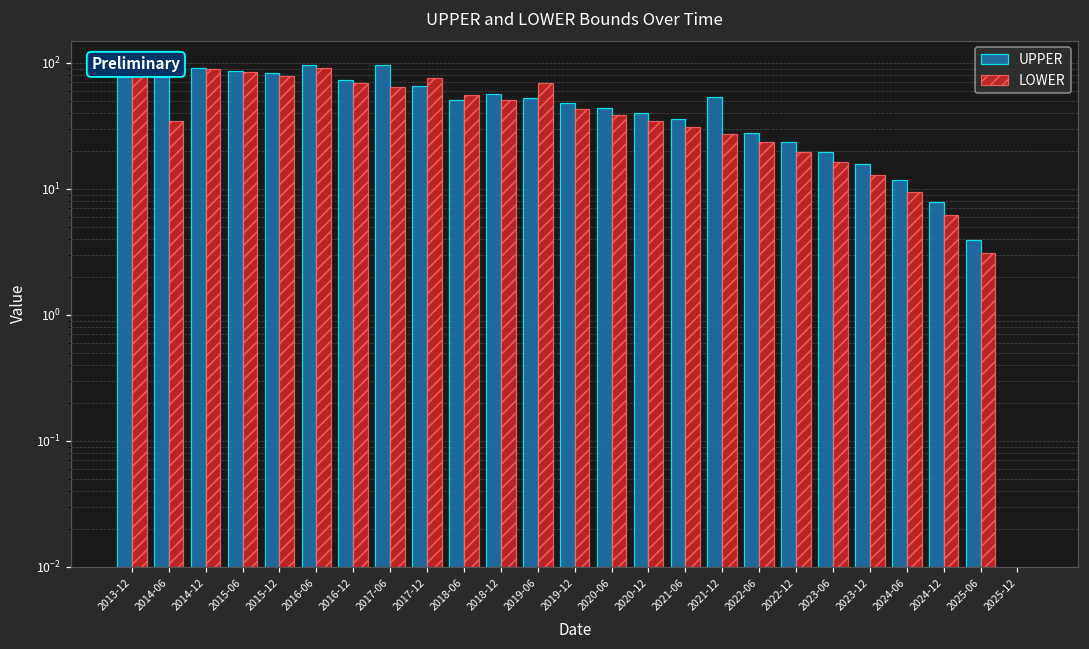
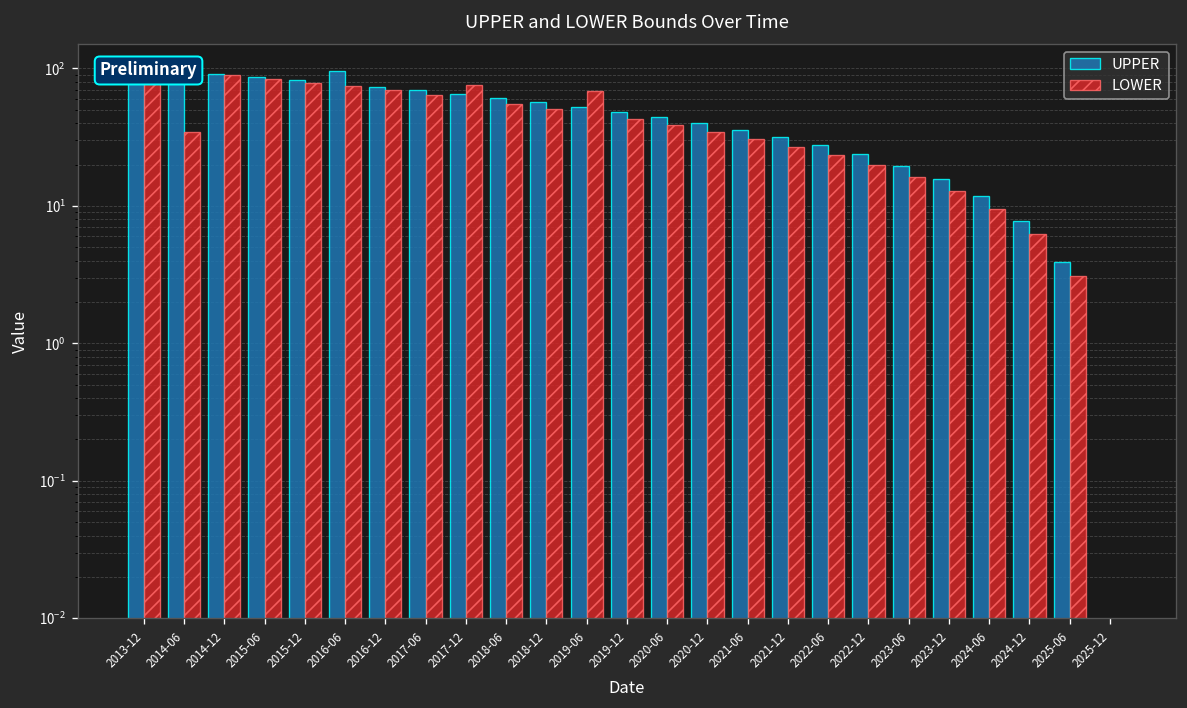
  {
    "UPPER": {
      "2014-12": 90,
      "2015-06": 90,
      "2015-12": 80,
      "2016-06": 100,
      "2016-12": 70,
-     "2017-06": 100,
+     "2017-06": 70,
      "2017-12": 70,
-     "2018-06": 50,
+     "2018-06": 60,
      "2018-12": 60,
      "2019-06": 50,
      "2019-12": 48,
      "2020-06": 44,
      "2020-12": 40,
      "2021-06": 36,
-     "2021-12": 50,
+     "2021-12": 32,
      "2022-06": 28,
      "2022-12": 24,
      "2023-06": 20,
      "2023-12": 16,
      "2024-06": 12,
      "2024-12": 8,
      "2025-06": 4
    },
    "LOWER": {
      "2014-06": 34,
      "2014-12": 90,
      "2015-06": 80,
      "2015-12": 80,
-     "2016-06": 90,
+     "2016-06": 70,
      "2016-12": 70,
      "2017-06": 60,
      "2017-12": 80,
      "2018-06": 60,
      "2018-12": 50,
      "2019-06": 70,
      "2019-12": 43,
      "2020-06": 39,
      "2020-12": 35,
      "2021-06": 31,
      "2021-12": 27,
      "2022-06": 23,
      "2022-12": 20,
      "2023-06": 16,
      "2023-12": 13,
      "2024-06": 9,
      "2024-12": 6,
      "2025-06": 3
    }
  }
